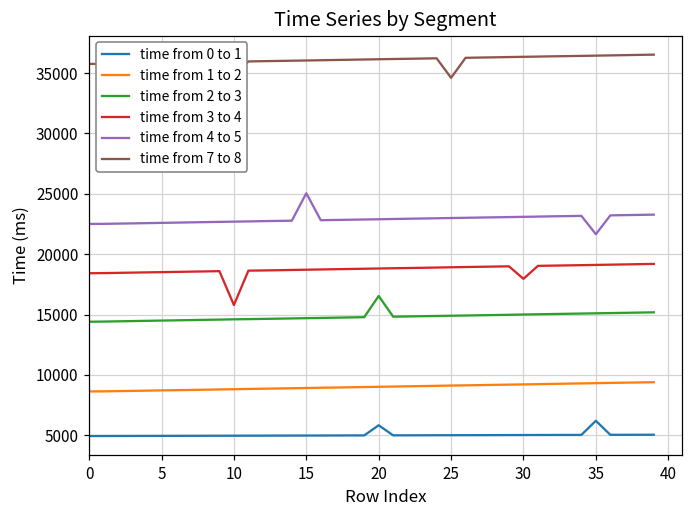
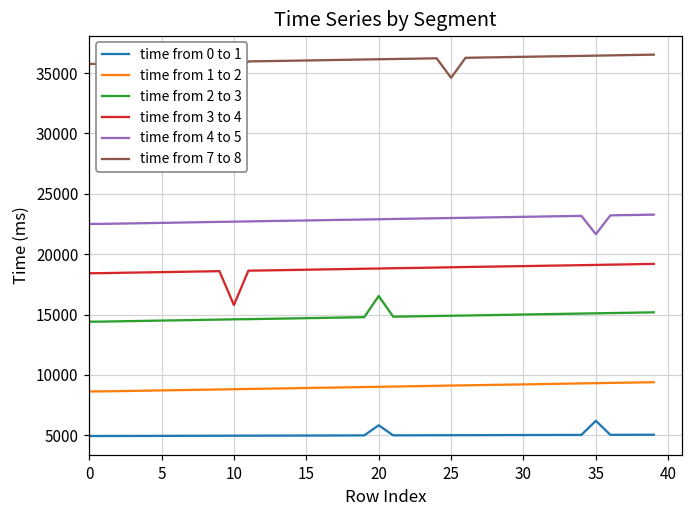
  {
    "time from 0 to 1": {
      "0": 4900,
      "5": 5000,
      "10": 5000,
      "15": 5000,
      "20": 5800,
      "25": 5000,
      "30": 5000,
      "35": 6200
    },
    "time from 1 to 2": {
      "0": 8600,
      "5": 8700,
      "10": 8800,
      "15": 8900,
      "20": 9000,
      "25": 9100,
      "30": 9200,
      "35": 9300
    },
    "time from 2 to 3": {
      "0": 14400,
      "5": 14500,
      "10": 14600,
      "15": 14700,
      "20": 16500,
      "25": 14900,
      "30": 15000,
      "35": 15100
    },
    "time from 3 to 4": {
      "0": 18400,
      "5": 18500,
      "10": 15800,
      "15": 18700,
      "20": 18800,
      "25": 18900,
-     "30": 18000,
+     "30": 19000,
      "35": 19100
    },
    "time from 4 to 5": {
      "0": 22500,
      "5": 22600,
      "10": 22700,
-     "15": 25000,
+     "15": 22800,
      "20": 22900,
      "25": 23000,
      "30": 23100,
      "35": 21700
    },
    "time from 7 to 8": {
      "0": 35800,
      "15": 36000,
      "20": 36100,
      "25": 34600,
      "30": 36300,
      "35": 36400
    }
  }
